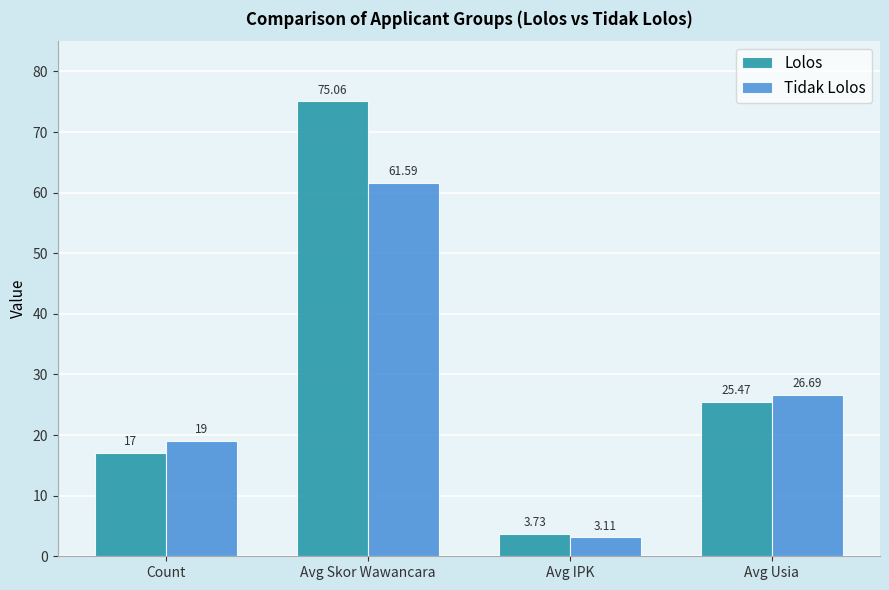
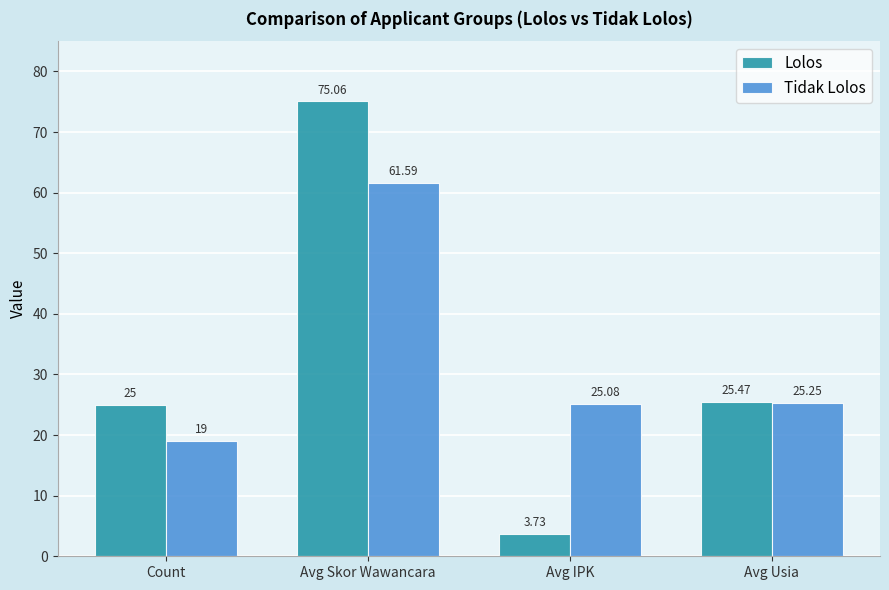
  {
    "Lolos": {
-     "Count": 17,
+     "Count": 25,
      "Avg Skor Wawancara": 75.06,
      "Avg IPK": 3.73,
      "Avg Usia": 25.47
    },
    "Tidak Lolos": {
      "Count": 19,
      "Avg Skor Wawancara": 61.59,
-     "Avg IPK": 3.11,
-     "Avg Usia": 26.69
+     "Avg IPK": 25.08,
+     "Avg Usia": 25.25
    }
  }
